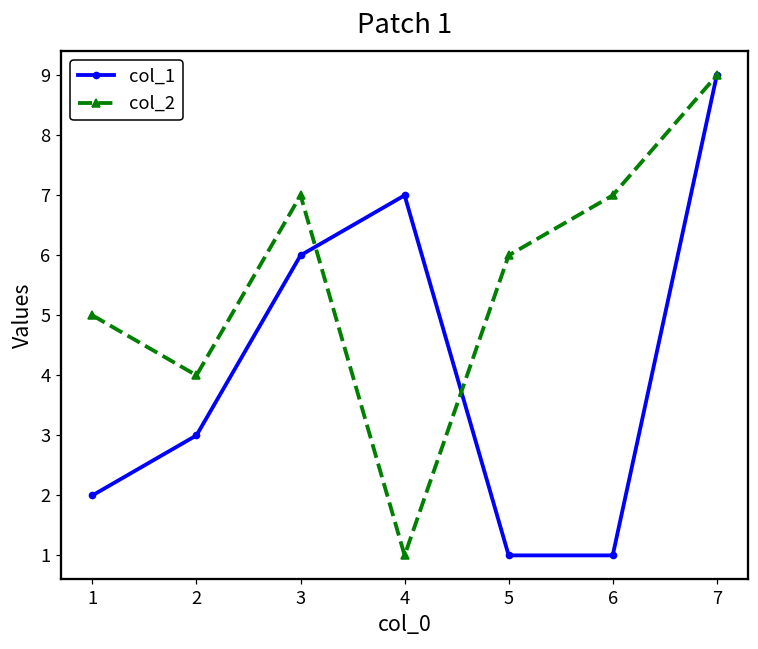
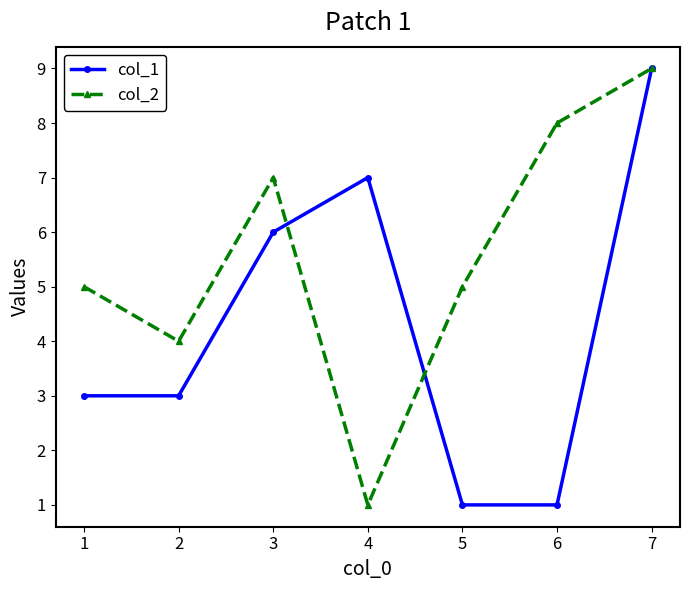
  {
    "col_1": {
-     "1": 2,
+     "1": 3,
      "2": 3,
      "3": 6,
      "4": 7,
      "5": 1,
      "6": 1
    },
    "col_2": {
      "1": 5,
      "2": 4,
      "3": 7,
      "4": 1,
-     "5": 6,
-     "6": 7
+     "5": 5,
+     "6": 8
    }
  }
